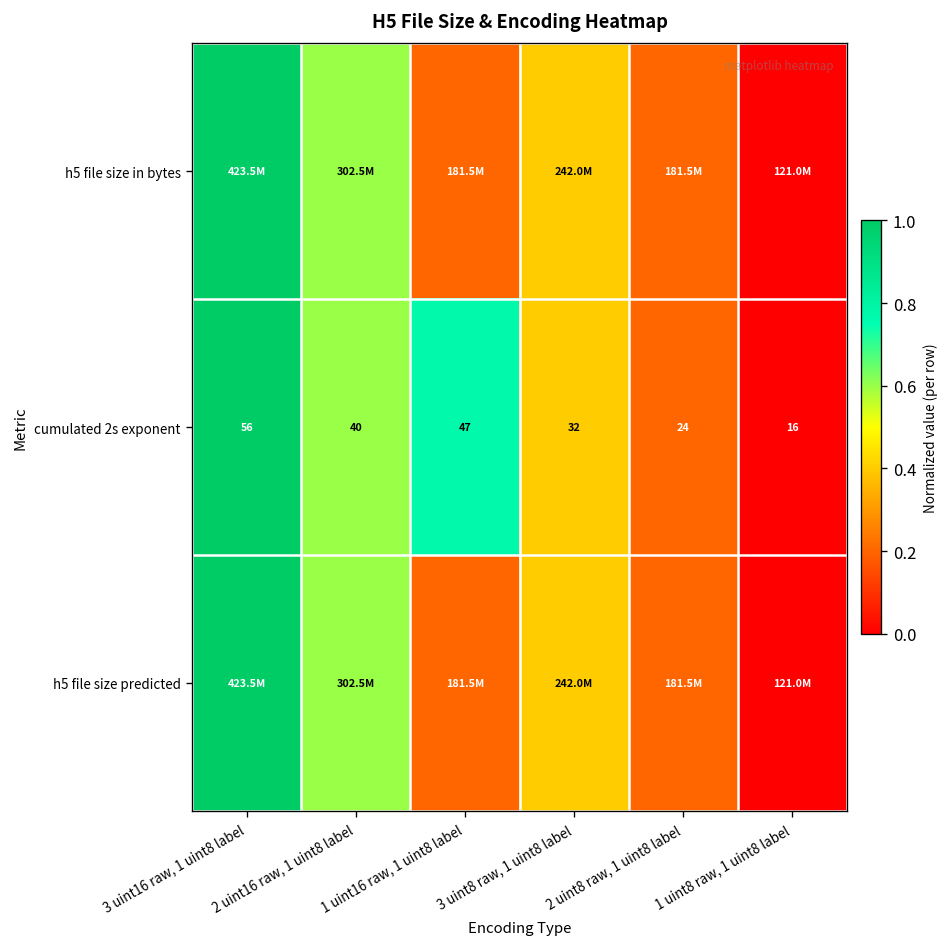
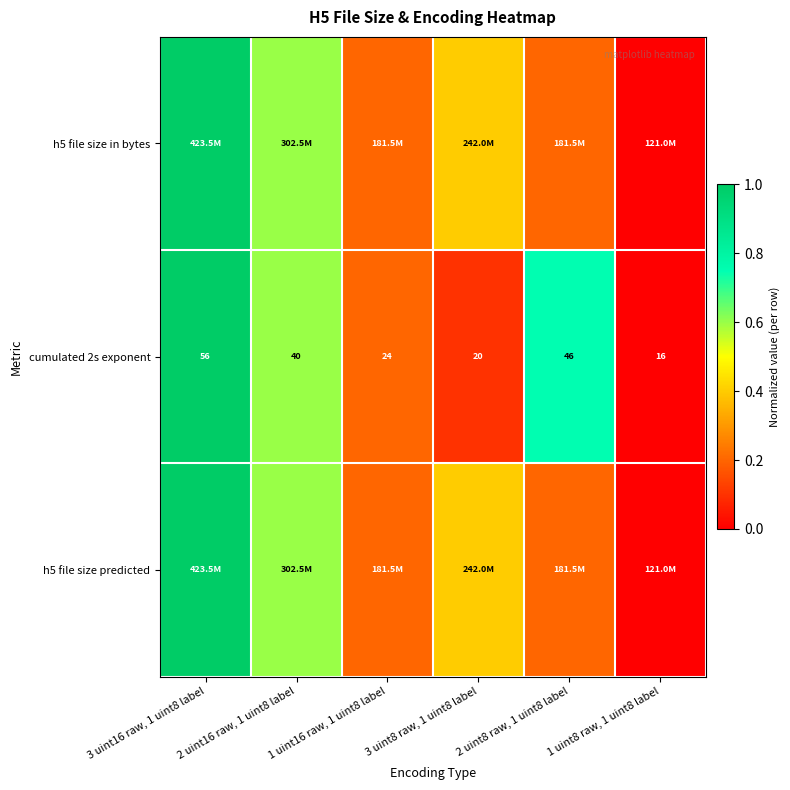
  {
    "h5 file size in bytes": {
      "3 uint16 raw, 1 uint8 label": "423.5M",
      "2 uint16 raw, 1 uint8 label": "302.5M",
      "1 uint16 raw, 1 uint8 label": "181.5M",
      "3 uint8 raw, 1 uint8 label": "242.0M",
      "2 uint8 raw, 1 uint8 label": "181.5M"
    },
    "cumulated 2s exponent": {
      "3 uint16 raw, 1 uint8 label": "56",
      "2 uint16 raw, 1 uint8 label": "40",
-     "1 uint16 raw, 1 uint8 label": "47",
-     "3 uint8 raw, 1 uint8 label": "32",
-     "2 uint8 raw, 1 uint8 label": "24",
+     "1 uint16 raw, 1 uint8 label": "24",
+     "3 uint8 raw, 1 uint8 label": "20",
+     "2 uint8 raw, 1 uint8 label": "46",
      "1 uint8 raw, 1 uint8 label": "16"
    },
    "h5 file size predicted": {
      "3 uint16 raw, 1 uint8 label": "423.5M",
      "2 uint16 raw, 1 uint8 label": "302.5M",
      "1 uint16 raw, 1 uint8 label": "181.5M",
      "3 uint8 raw, 1 uint8 label": "242.0M",
      "2 uint8 raw, 1 uint8 label": "181.5M",
      "1 uint8 raw, 1 uint8 label": "121.0M"
    }
  }
